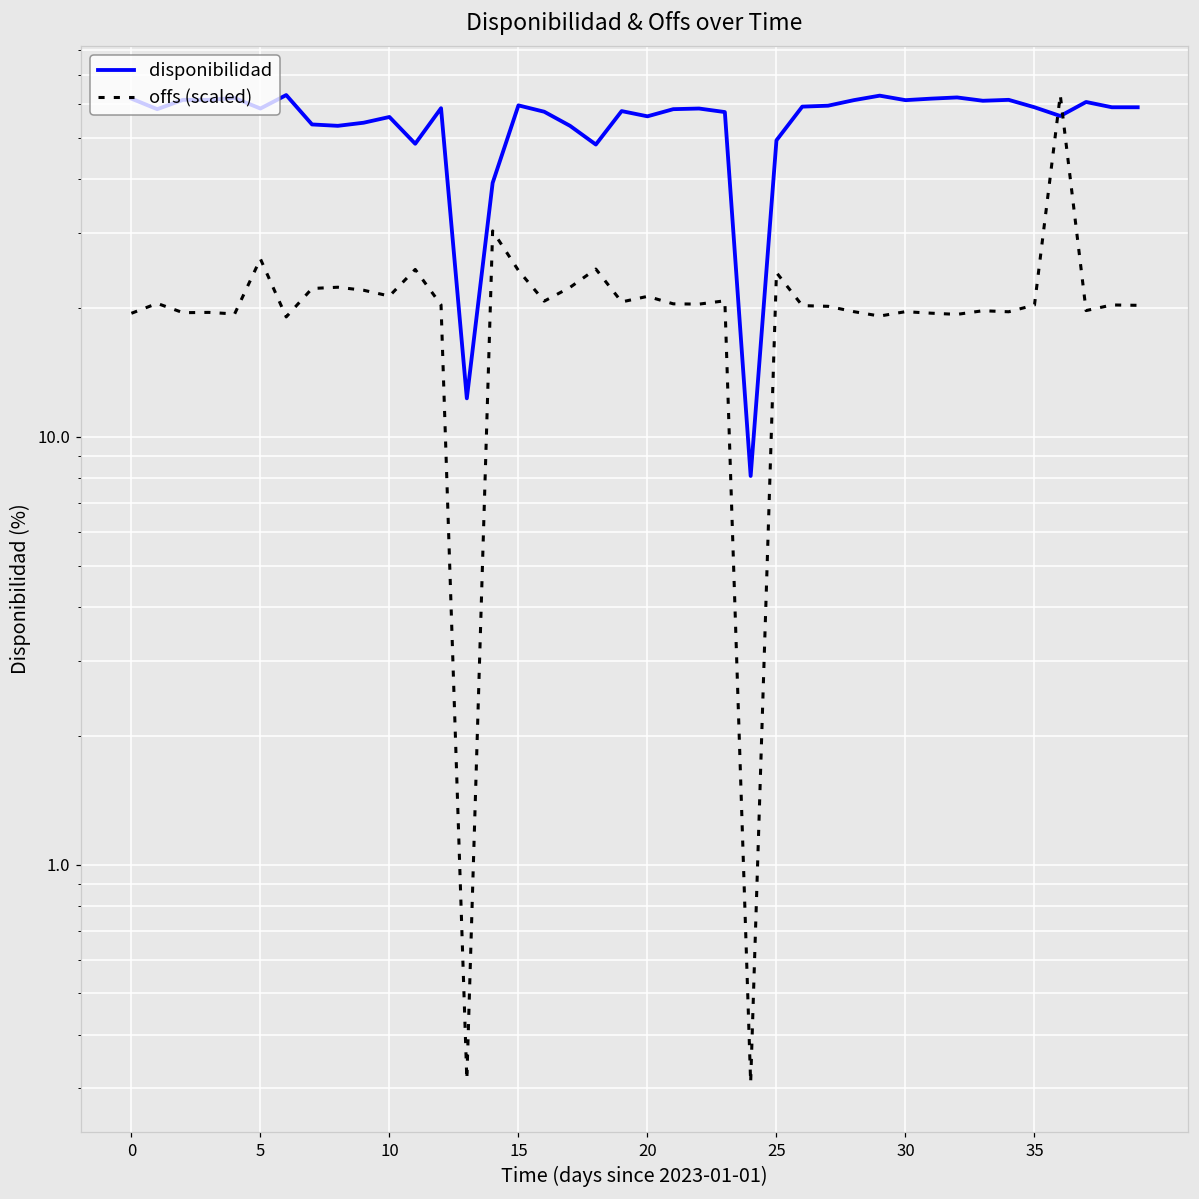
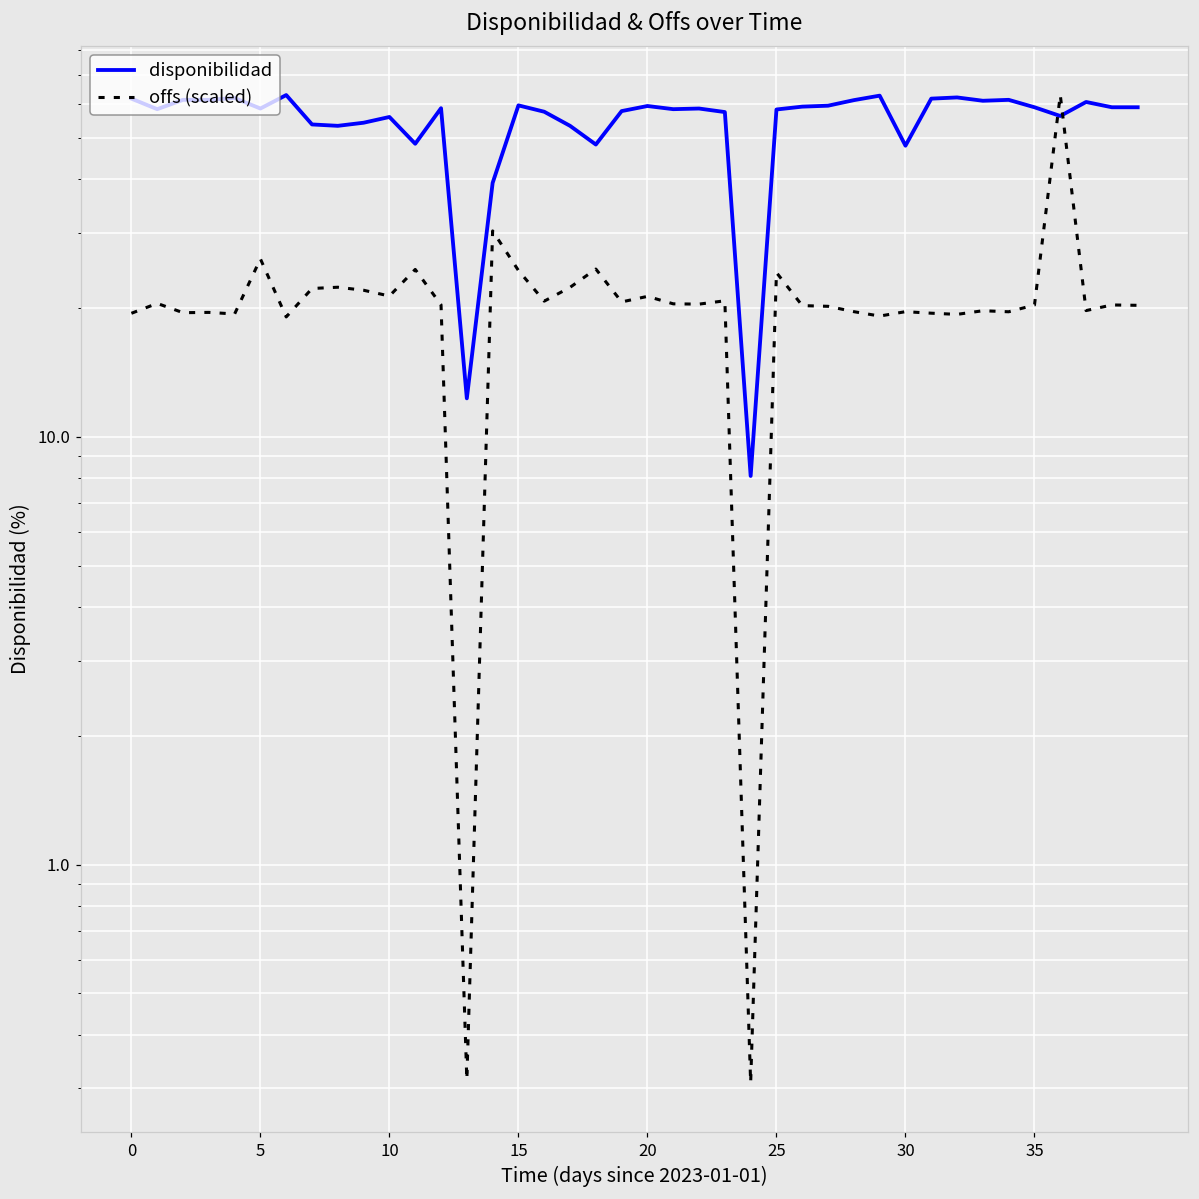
  {
    "disponibilidad": {
      "10": 56,
      "15": 60,
-     "20": 56,
-     "25": 49,
-     "30": 61,
+     "20": 59,
+     "25": 58,
+     "30": 48,
      "35": 59
    },
    "offs (scaled)": {
      "0": 19,
      "5": 26,
      "10": 21,
      "15": 24,
      "20": 21,
      "25": 24,
      "30": 20,
      "35": 20
    }
  }
